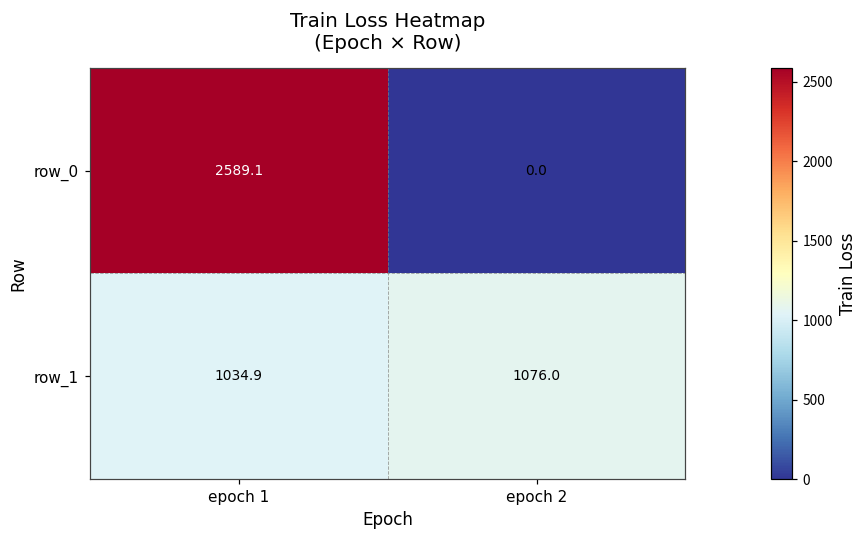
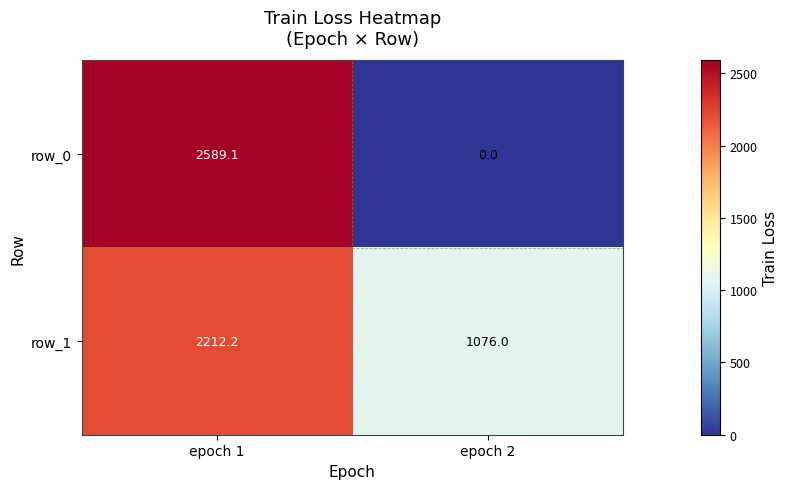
  {
    "row_0": {
      "epoch 1": 2589.1,
      "epoch 2": 0.0
    },
    "row_1": {
-     "epoch 1": 1034.9,
+     "epoch 1": 2212.2,
      "epoch 2": 1076.0
    }
  }
